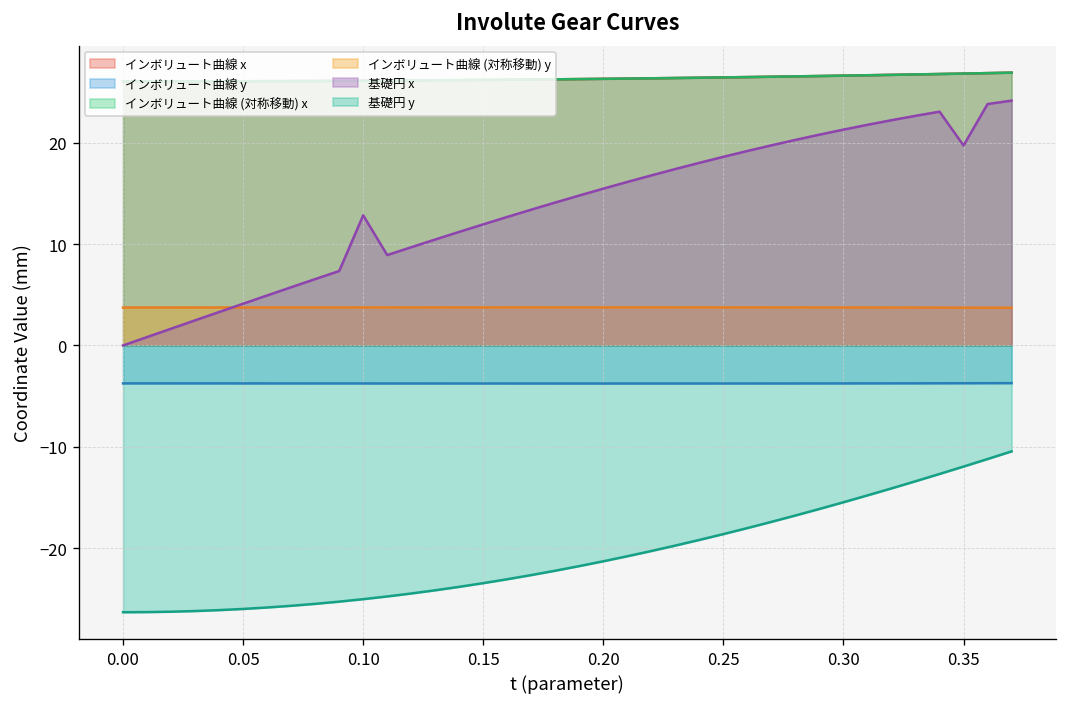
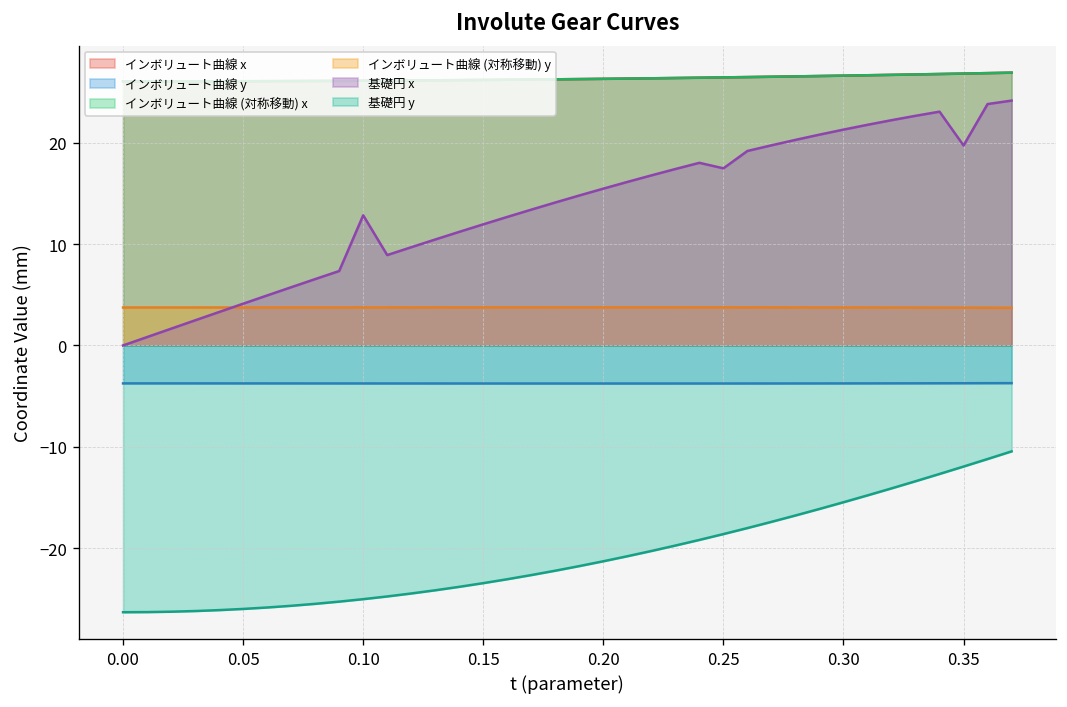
  {
    "インボリュート曲線 (対称移動) y": {
      "0.00": 4,
      "0.05": 4,
      "0.10": 4,
      "0.15": 4,
      "0.20": 4,
      "0.25": 4,
      "0.30": 4,
      "0.35": 4
    },
    "基礎円 x": {
      "0.05": 4,
      "0.10": 13,
      "0.15": 12,
      "0.20": 15,
-     "0.25": 19,
+     "0.25": 17,
      "0.30": 21,
      "0.35": 20
    }
  }
